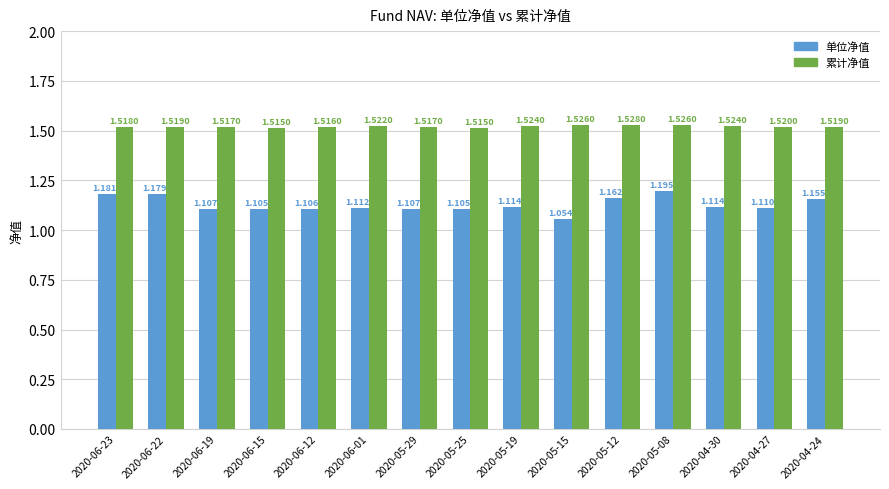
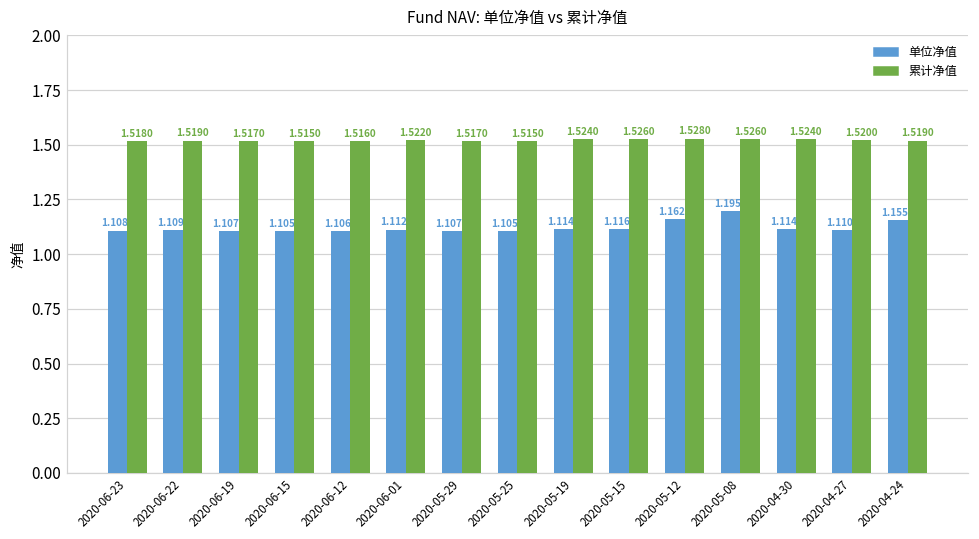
  {
    "单位净值": {
-     "2020-06-23": 1.1810,
-     "2020-06-22": 1.1790,
+     "2020-06-23": 1.1080,
+     "2020-06-22": 1.1090,
      "2020-06-19": 1.1070,
      "2020-06-15": 1.1050,
      "2020-06-12": 1.1060,
      "2020-06-01": 1.1120,
      "2020-05-29": 1.1070,
      "2020-05-25": 1.1050,
      "2020-05-19": 1.1140,
-     "2020-05-15": 1.0540,
+     "2020-05-15": 1.1160,
      "2020-05-12": 1.1620,
      "2020-05-08": 1.1950,
      "2020-04-30": 1.1140,
      "2020-04-27": 1.1100,
      "2020-04-24": 1.1550
    },
    "累计净值": {
      "2020-06-23": 1.5180,
      "2020-06-22": 1.5190,
      "2020-06-19": 1.5170,
      "2020-06-15": 1.5150,
      "2020-06-12": 1.5160,
      "2020-06-01": 1.5220,
      "2020-05-29": 1.5170,
      "2020-05-25": 1.5150,
      "2020-05-19": 1.5240,
      "2020-05-15": 1.5260,
      "2020-05-12": 1.5280,
      "2020-05-08": 1.5260,
      "2020-04-30": 1.5240,
      "2020-04-27": 1.5200,
      "2020-04-24": 1.5190
    }
  }
